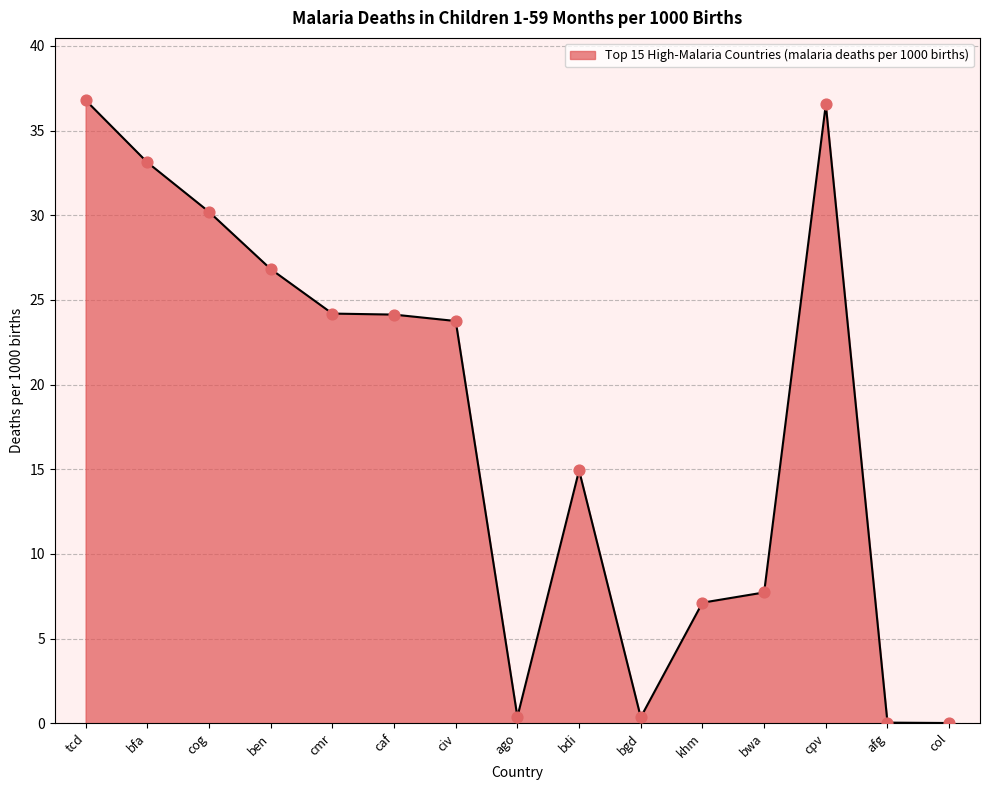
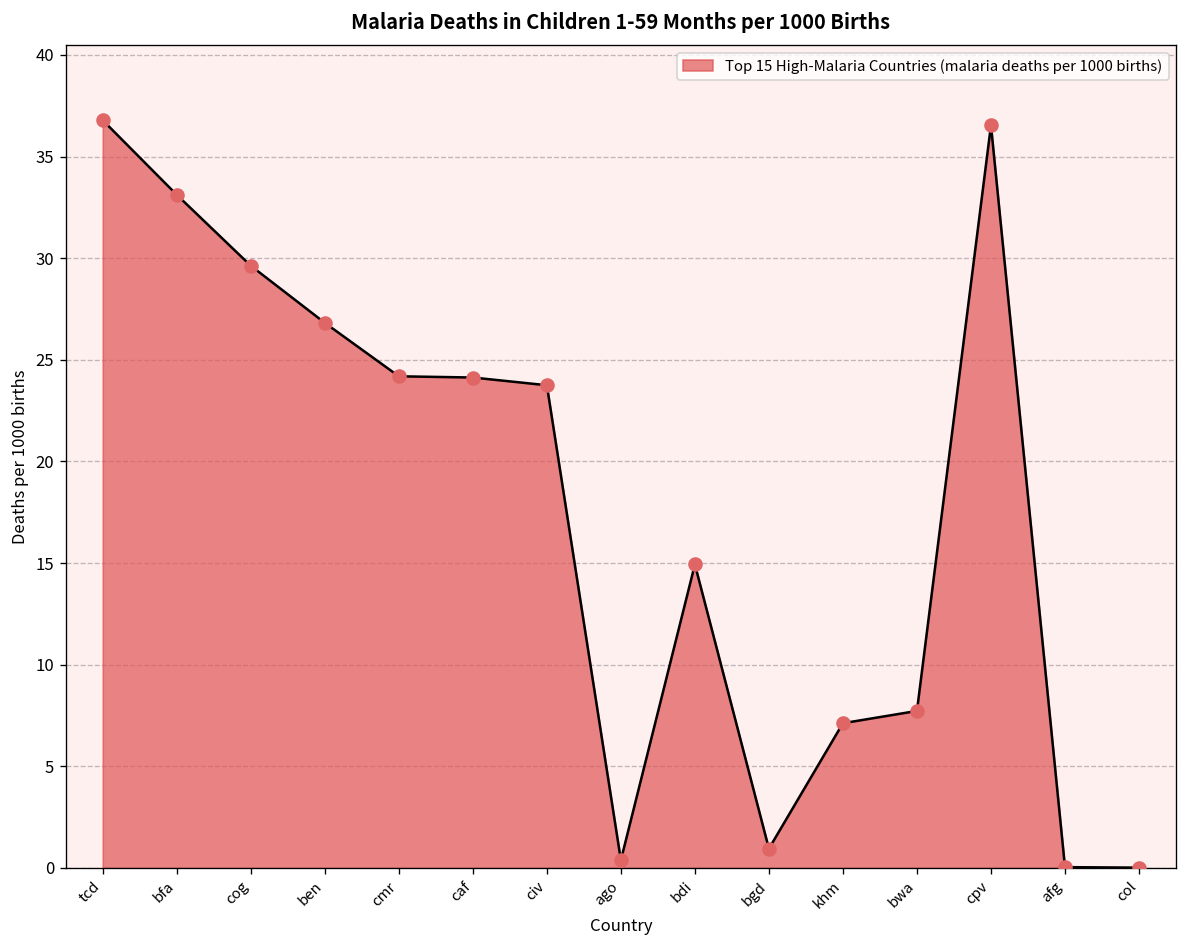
  {
    "tcd": 36.8,
    "bfa": 33.1,
-   "cog": 30.2,
+   "cog": 29.6,
    "ben": 26.8,
    "cmr": 24.2,
    "caf": 24.1,
    "civ": 23.8,
    "ago": 0.4,
    "bdi": 14.9,
-   "bgd": 0.4,
+   "bgd": 0.9,
    "khm": 7.1,
    "bwa": 7.7,
    "cpv": 36.5,
    "afg": 0.0,
    "col": 0.0
  }
